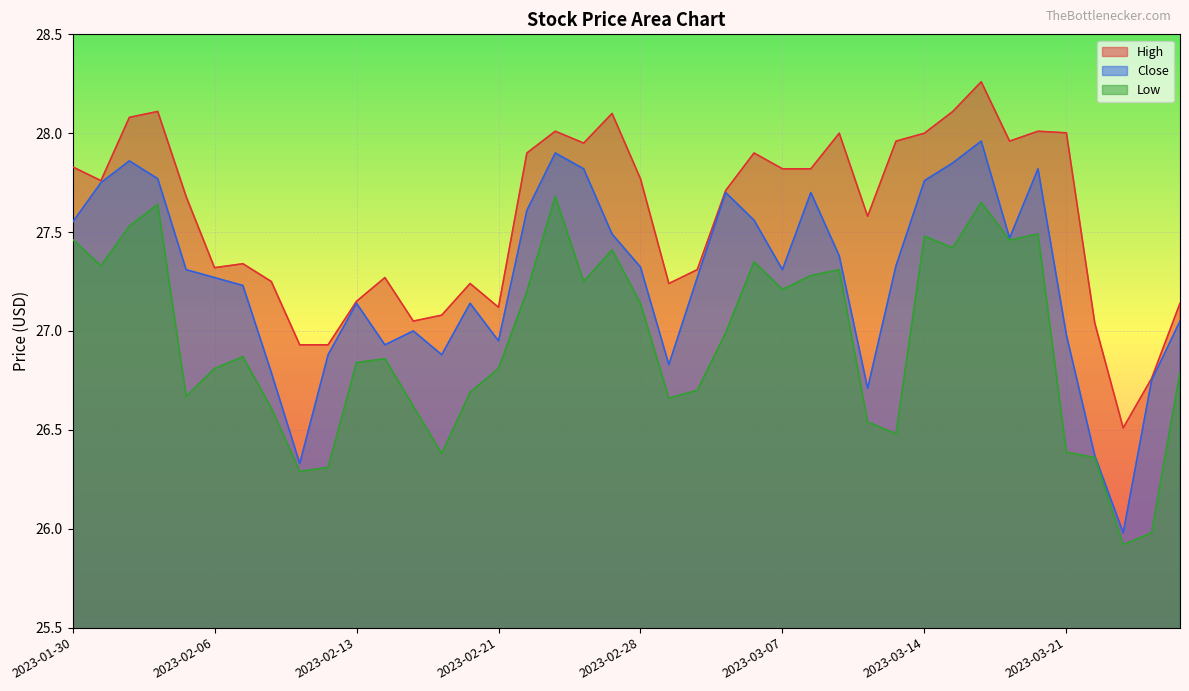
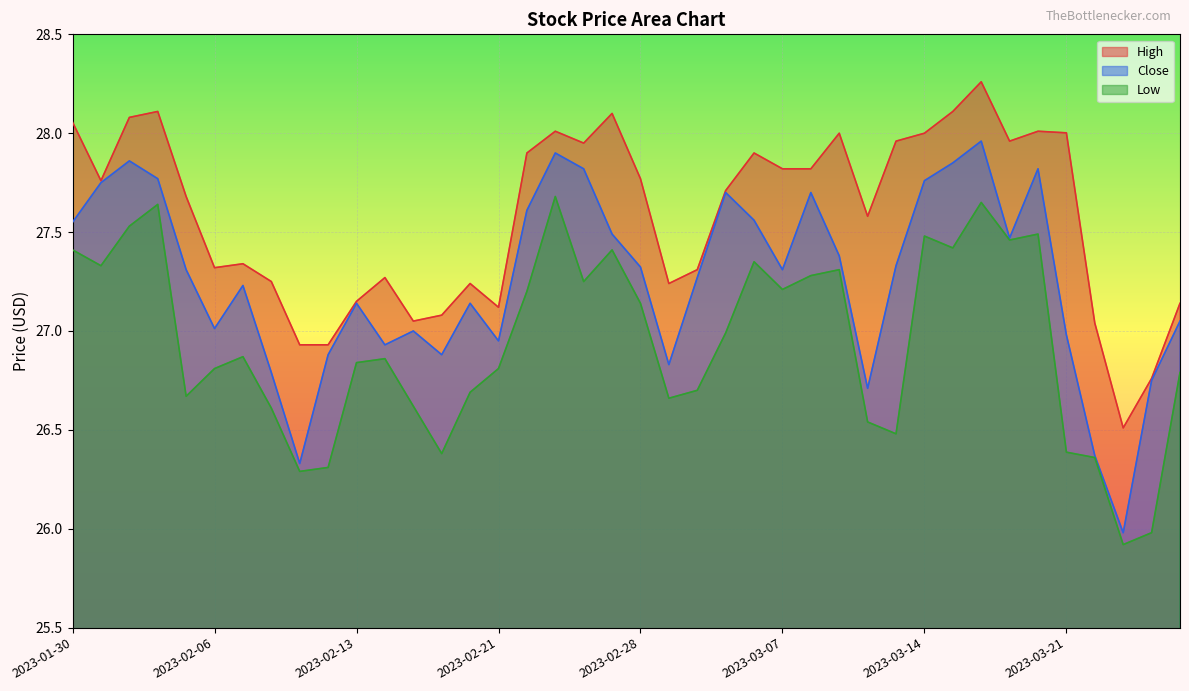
  {
    "High": {
-     "2023-01-30": 27.83,
+     "2023-01-30": 28.06,
      "2023-02-06": 27.32,
      "2023-02-21": 27.12,
      "2023-02-28": 27.77,
      "2023-03-07": 27.82,
      "2023-03-14": 28.00,
      "2023-03-21": 28.00
    },
    "Close": {
      "2023-01-30": 27.55,
-     "2023-02-06": 27.27,
+     "2023-02-06": 27.01,
      "2023-02-21": 26.95,
      "2023-02-28": 27.32,
      "2023-03-07": 27.31,
      "2023-03-14": 27.76,
      "2023-03-21": 26.98
    },
    "Low": {
-     "2023-01-30": 27.46,
+     "2023-01-30": 27.41,
      "2023-02-06": 26.81,
      "2023-02-13": 26.84,
      "2023-02-21": 26.81,
      "2023-02-28": 27.14,
      "2023-03-07": 27.21,
      "2023-03-14": 27.48,
      "2023-03-21": 26.39
    }
  }
